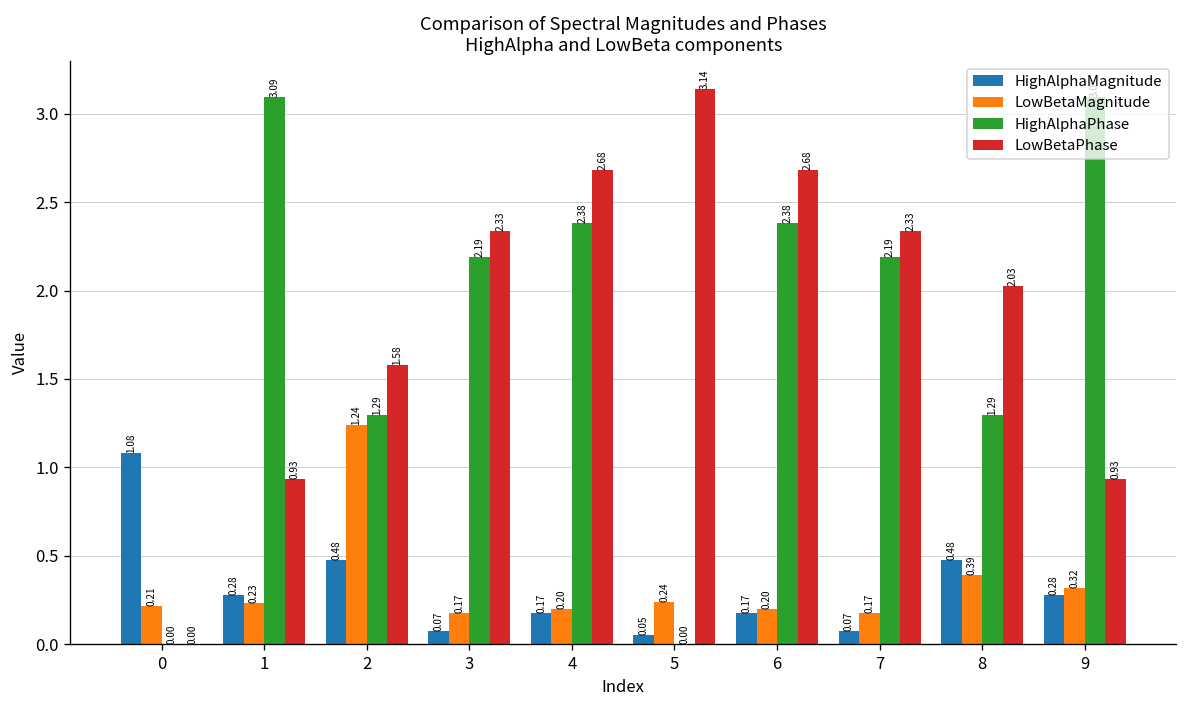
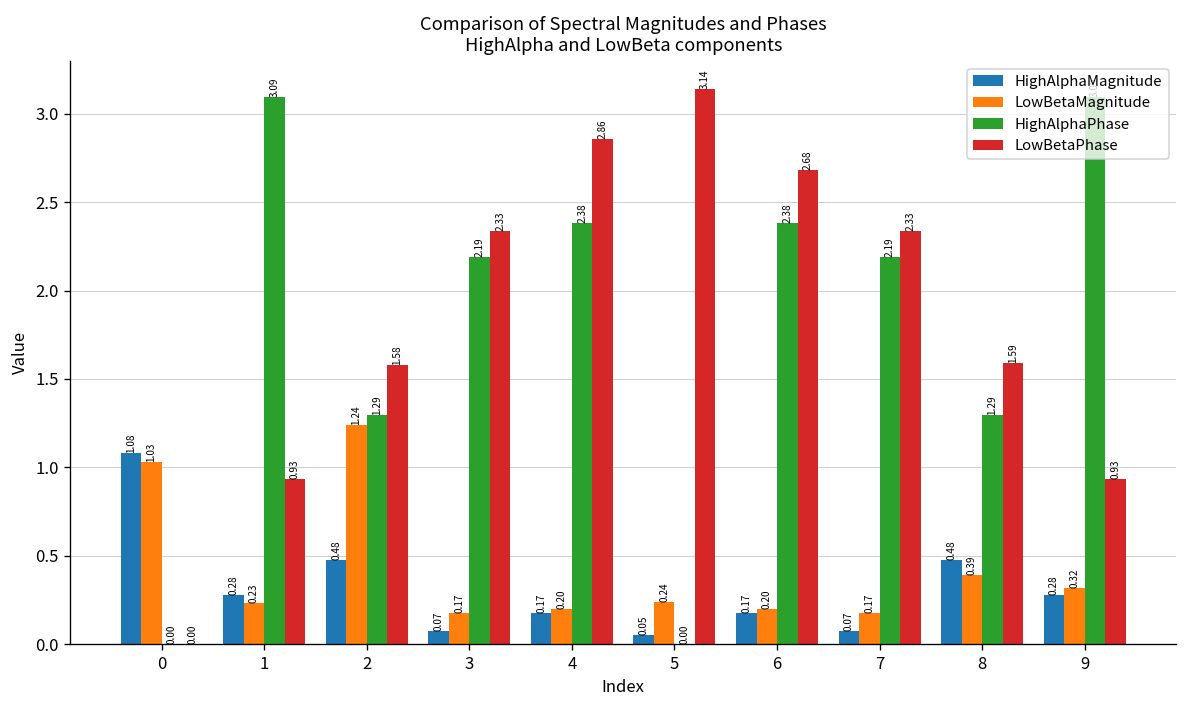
  {
    "HighAlphaMagnitude": {
      "0": 1.08,
      "1": 0.28,
      "2": 0.48,
      "3": 0.07,
      "4": 0.17,
      "5": 0.05,
      "6": 0.17,
      "7": 0.07,
      "8": 0.48,
      "9": 0.28
    },
    "LowBetaMagnitude": {
-     "0": 0.21,
+     "0": 1.03,
      "1": 0.23,
      "2": 1.24,
      "3": 0.17,
      "4": 0.20,
      "5": 0.24,
      "6": 0.20,
      "7": 0.17,
      "8": 0.39,
      "9": 0.32
    },
    "HighAlphaPhase": {
      "0": 0.00,
      "1": 3.09,
      "2": 1.29,
      "3": 2.19,
      "4": 2.38,
      "5": 0.00,
      "6": 2.38,
      "7": 2.19,
      "8": 1.29
    },
    "LowBetaPhase": {
      "0": 0.00,
      "1": 0.93,
      "2": 1.58,
      "3": 2.33,
-     "4": 2.68,
+     "4": 2.86,
      "5": 3.14,
      "6": 2.68,
      "7": 2.33,
-     "8": 2.03,
+     "8": 1.59,
      "9": 0.93
    }
  }
